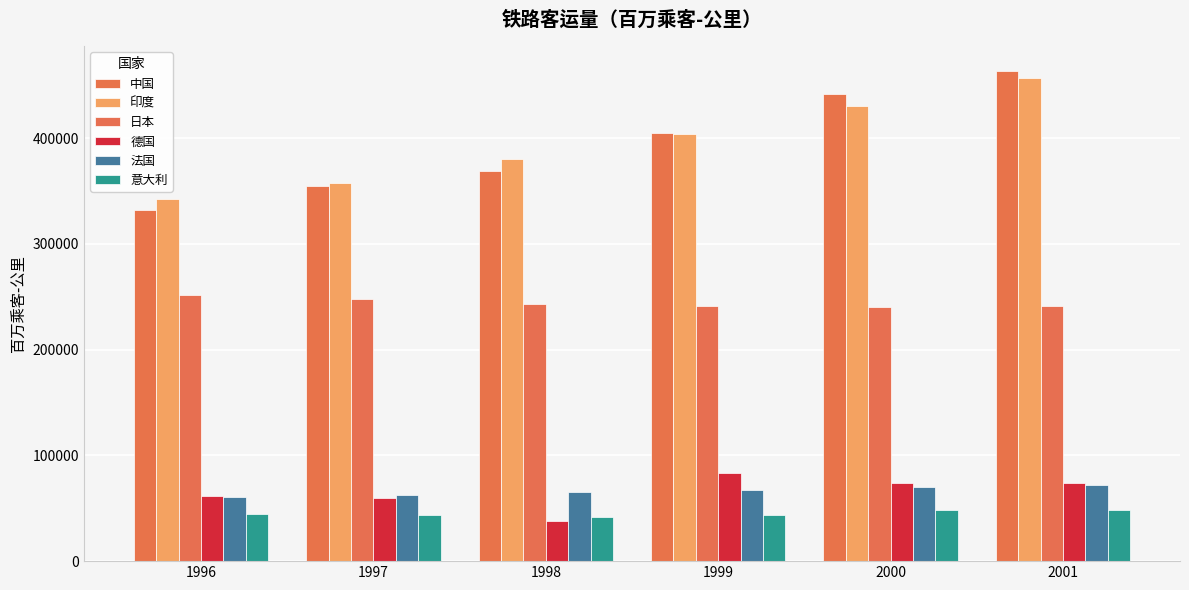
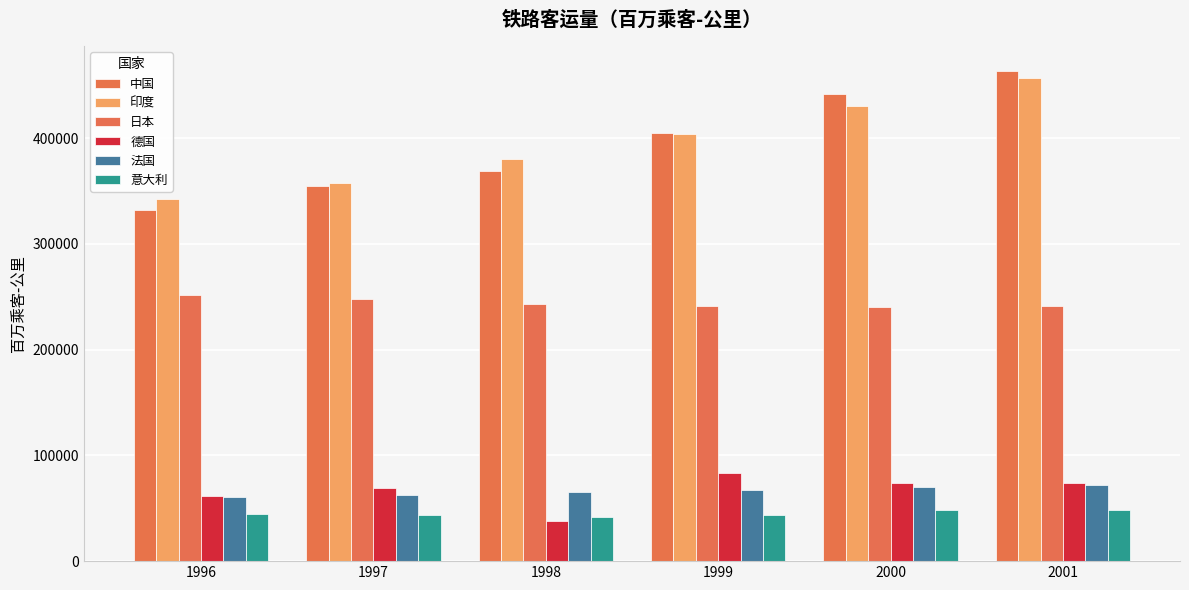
  {
    "德国": {
      "1996": 62000,
-     "1997": 60000,
+     "1997": 70000,
      "1998": 38000,
      "1999": 83000,
      "2000": 74000,
      "2001": 74000
    }
  }
